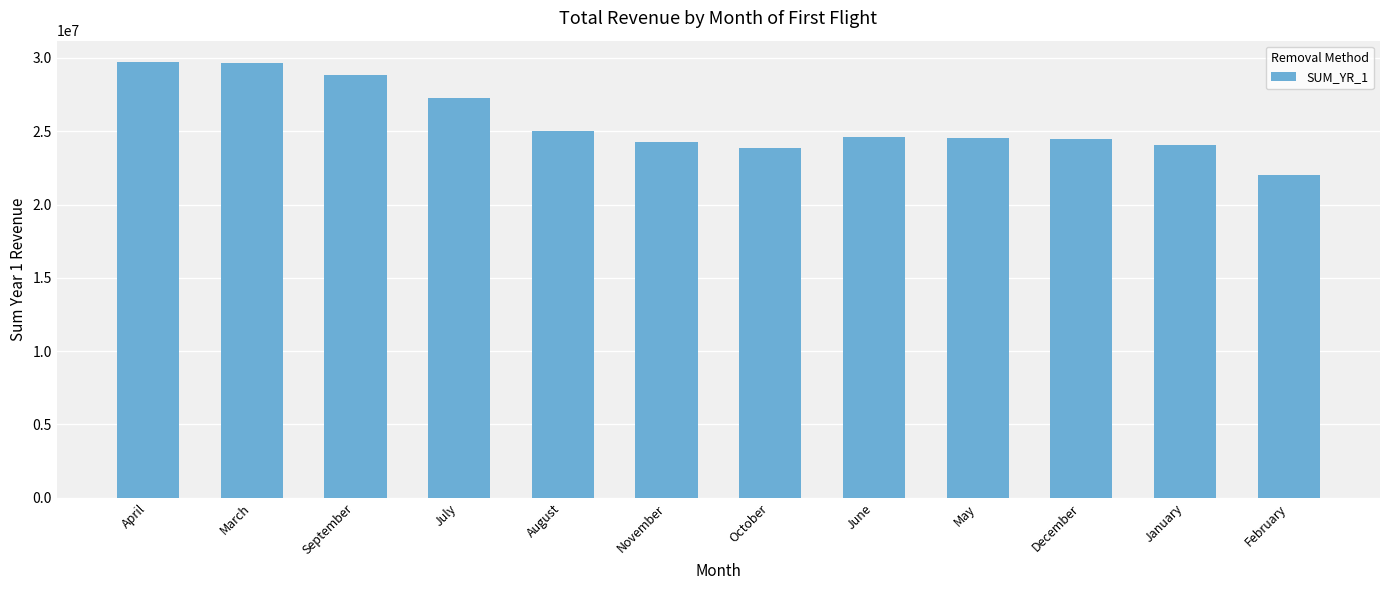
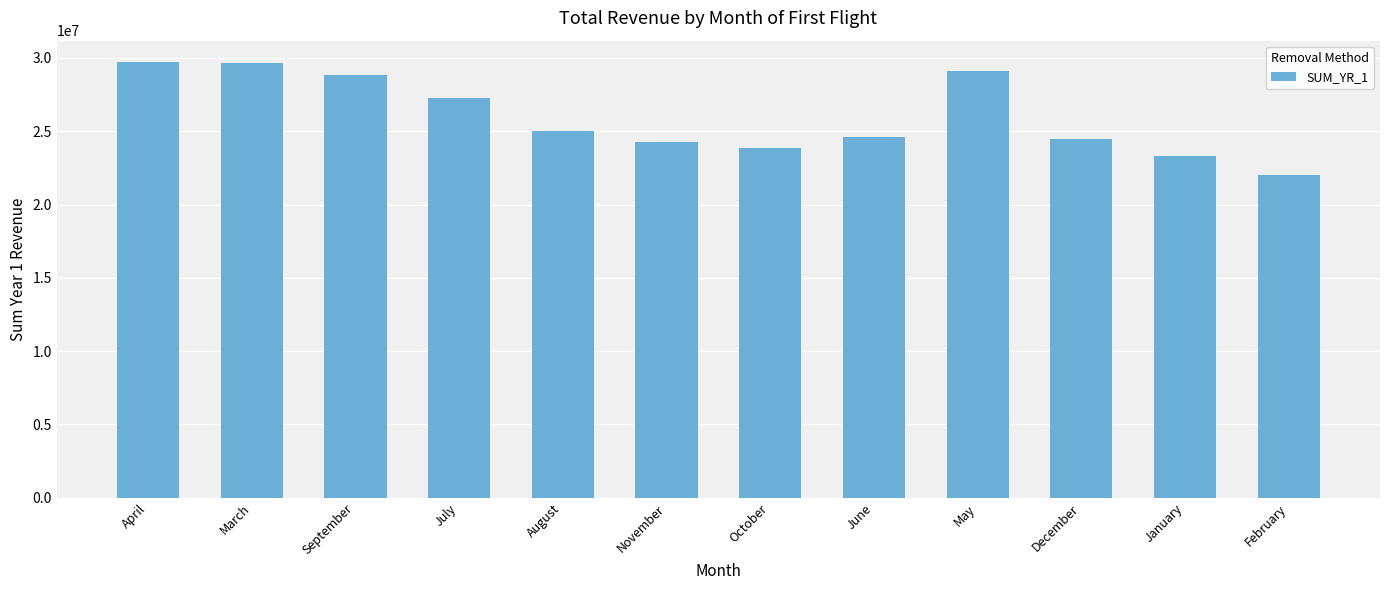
  {
    "April": 29700000,
    "March": 29700000,
    "September": 28800000,
    "July": 27300000,
    "August": 25000000,
    "November": 24300000,
    "October": 23800000,
    "June": 24600000,
-   "May": 24600000,
+   "May": 29100000,
    "December": 24400000,
-   "January": 24100000,
+   "January": 23300000,
    "February": 22000000
  }
